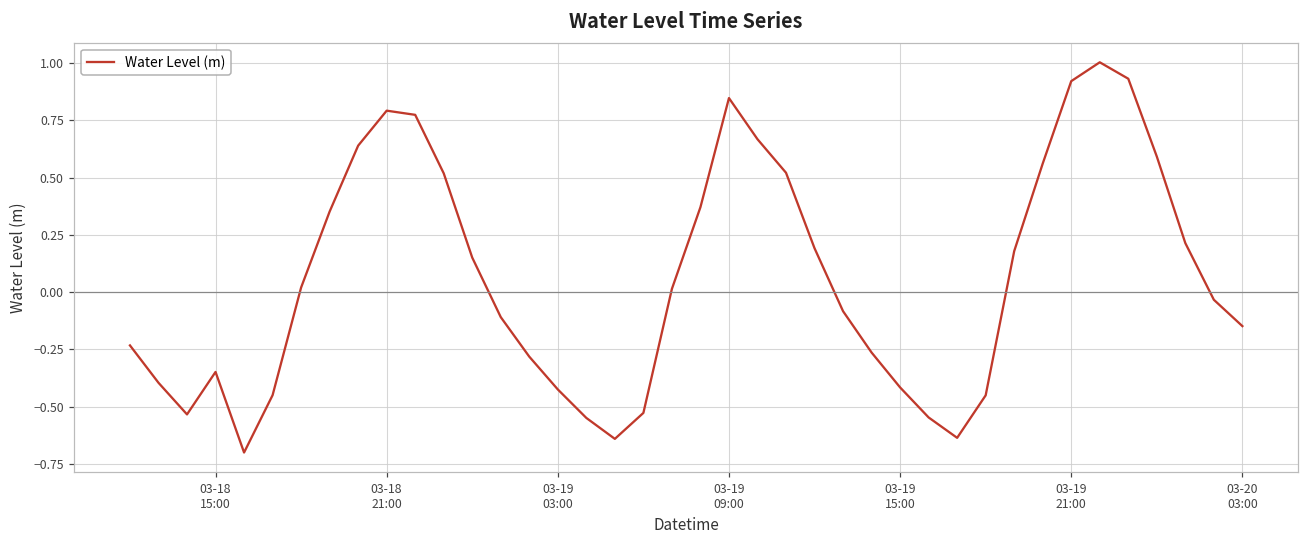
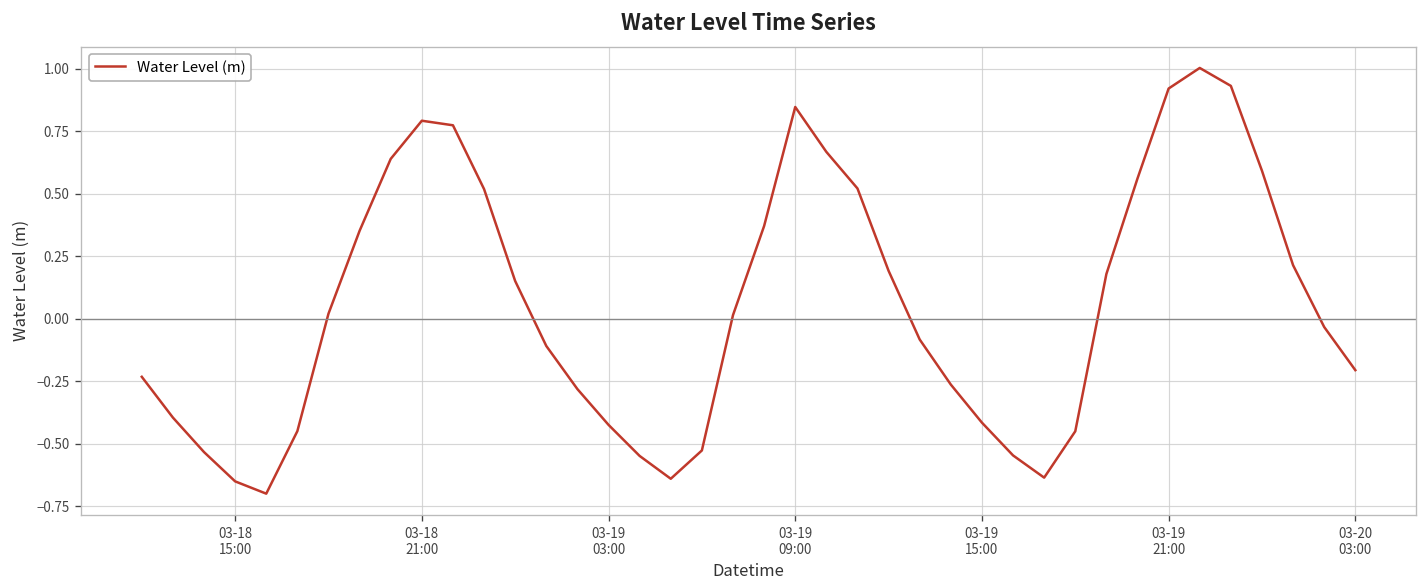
  {
-   "03-18 15:00": -0.35,
+   "03-18 15:00": -0.65,
    "03-18 21:00": 0.79,
    "03-19 03:00": -0.43,
    "03-19 09:00": 0.85,
    "03-19 15:00": -0.42,
    "03-19 21:00": 0.92,
-   "03-20 03:00": -0.15
+   "03-20 03:00": -0.21
  }
